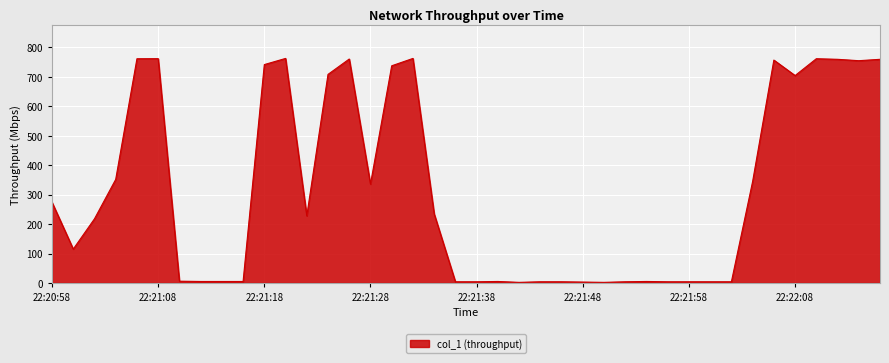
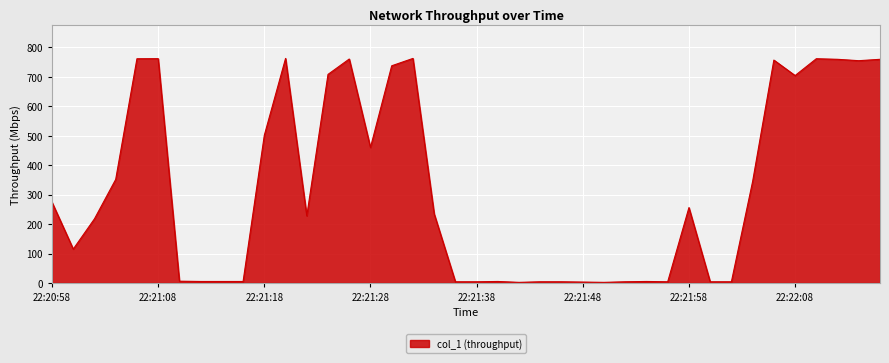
  {
    "22:20:58": 270,
    "22:21:08": 760,
-   "22:21:18": 740,
-   "22:21:28": 340,
+   "22:21:18": 500,
+   "22:21:28": 460,
    "22:21:38": 0,
    "22:21:48": 0,
-   "22:21:58": 0,
+   "22:21:58": 260,
    "22:22:08": 700
  }
